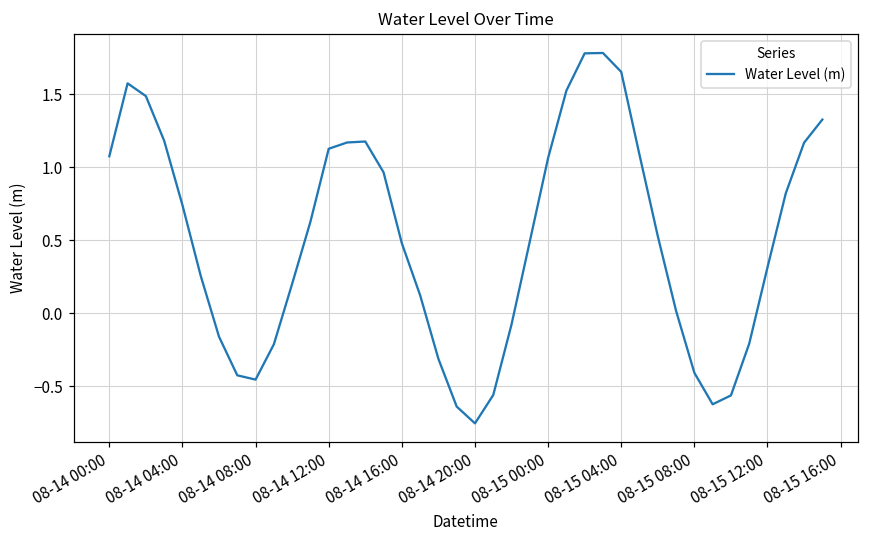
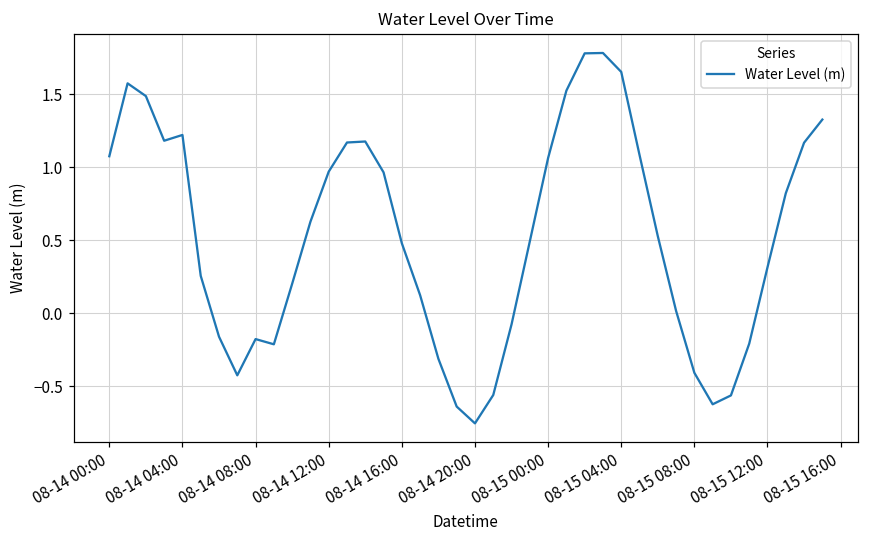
  {
    "08-14 00:00": 1.08,
-   "08-14 04:00": 0.74,
-   "08-14 08:00": -0.46,
-   "08-14 12:00": 1.13,
+   "08-14 04:00": 1.22,
+   "08-14 08:00": -0.18,
+   "08-14 12:00": 0.97,
    "08-14 16:00": 0.48,
    "08-14 20:00": -0.76,
    "08-15 00:00": 1.06,
    "08-15 04:00": 1.65,
    "08-15 08:00": -0.41,
    "08-15 12:00": 0.31
  }
